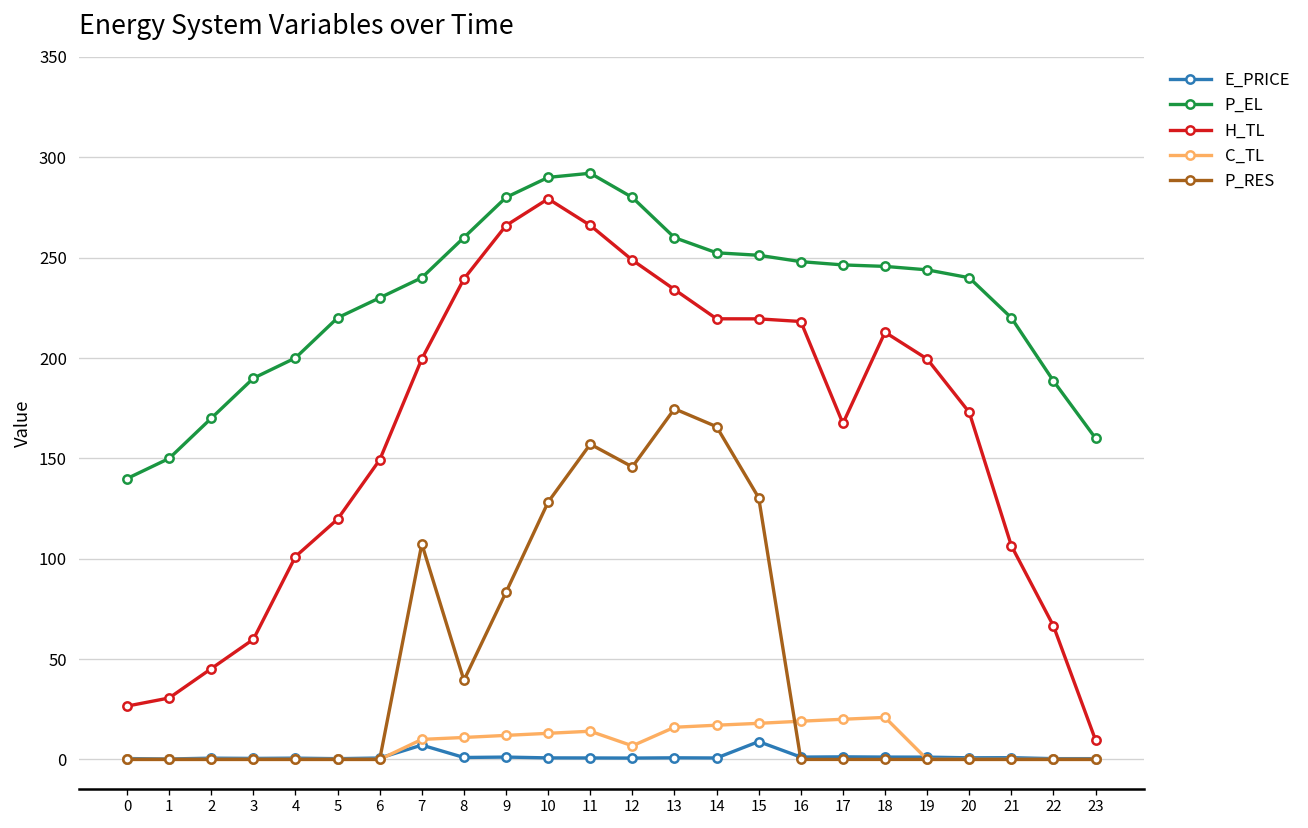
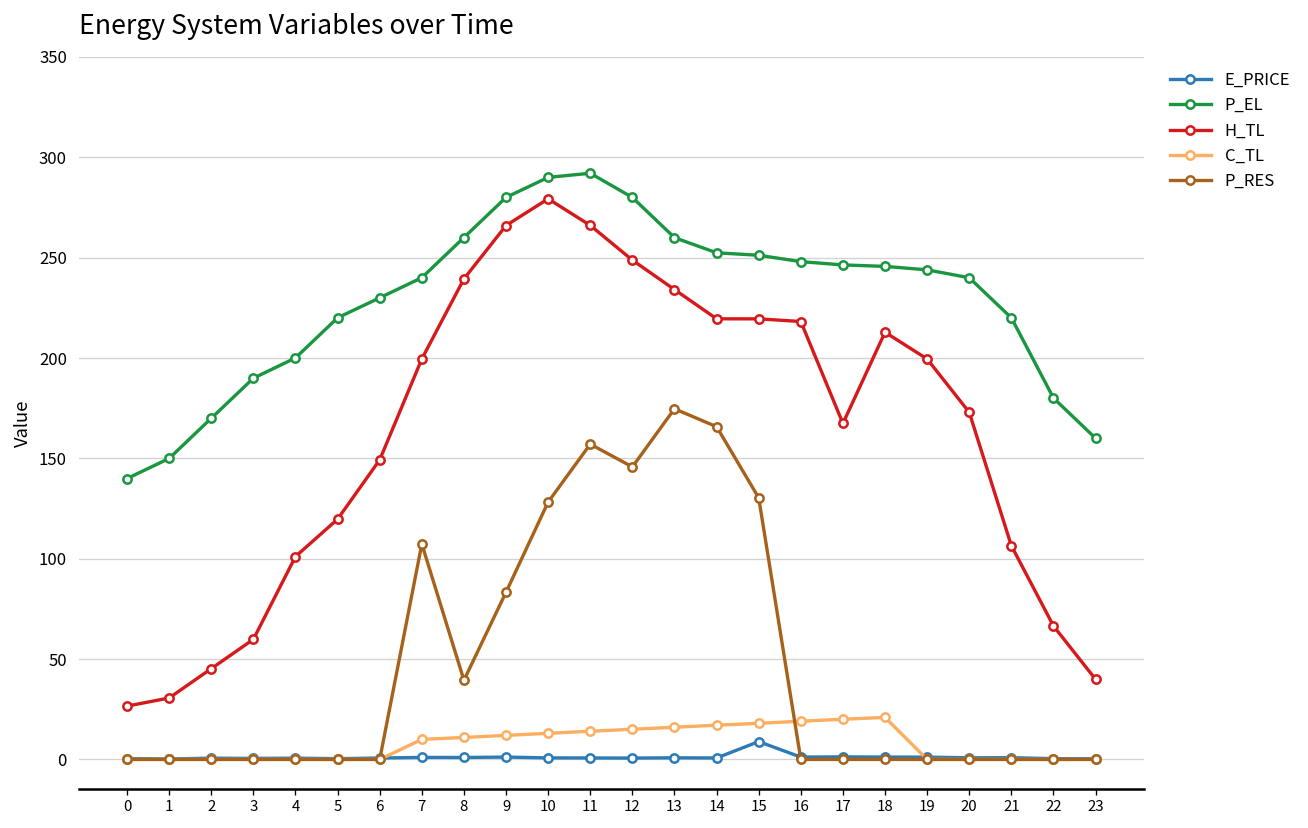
  {
    "E_PRICE": {
-     "7": 7,
+     "7": 1,
      "8": 1,
      "9": 1,
      "10": 1,
      "11": 1,
      "12": 1,
      "13": 1,
      "14": 1,
      "15": 9
    },
    "P_EL": {
      "0": 140,
      "1": 150,
      "2": 170,
      "3": 190,
      "4": 200,
      "5": 220,
      "6": 230,
      "7": 240,
      "8": 260,
      "9": 280,
      "10": 290,
      "11": 292,
      "12": 280,
      "13": 260,
      "14": 252,
      "15": 251,
      "16": 248,
      "17": 246,
      "18": 246,
      "19": 244,
      "20": 240,
      "21": 220,
-     "22": 189,
+     "22": 180,
      "23": 160
    },
    "H_TL": {
      "0": 27,
      "1": 31,
      "2": 45,
      "3": 60,
      "4": 101,
      "5": 120,
      "6": 149,
      "7": 200,
      "8": 239,
      "9": 266,
      "10": 279,
      "11": 266,
      "12": 249,
      "13": 234,
      "14": 220,
      "15": 220,
      "16": 218,
      "17": 167,
      "18": 213,
      "19": 200,
      "20": 173,
      "21": 106,
      "22": 66,
-     "23": 10
+     "23": 40
    },
    "C_TL": {
      "7": 10,
      "8": 11,
      "9": 12,
      "10": 13,
      "11": 14,
-     "12": 7,
+     "12": 15,
      "13": 16,
      "14": 17,
      "15": 18,
      "16": 19,
      "17": 20,
      "18": 21
    },
    "P_RES": {
      "7": 107,
      "8": 39,
      "9": 83,
      "10": 128,
      "11": 157,
      "12": 146,
      "13": 175,
      "14": 166,
      "15": 130
    }
  }
